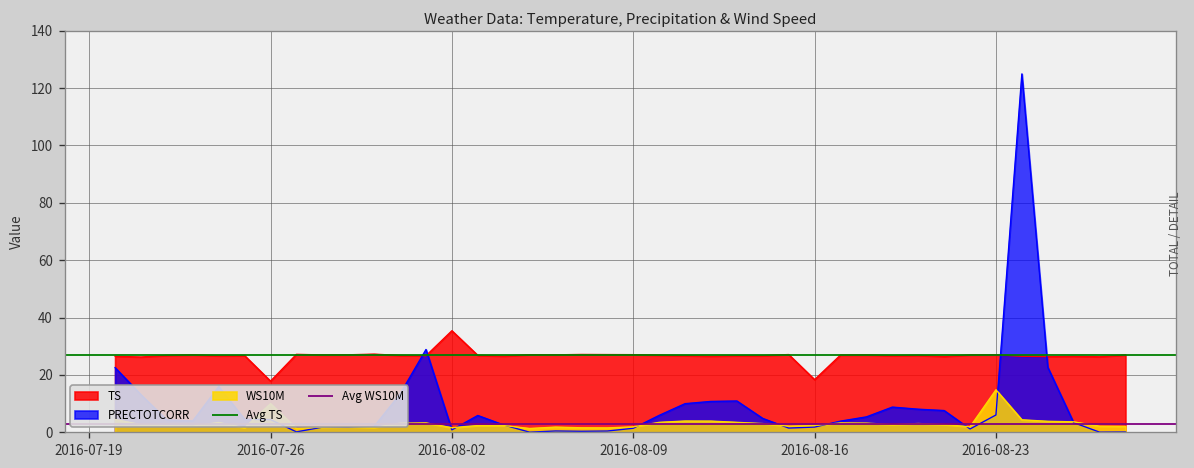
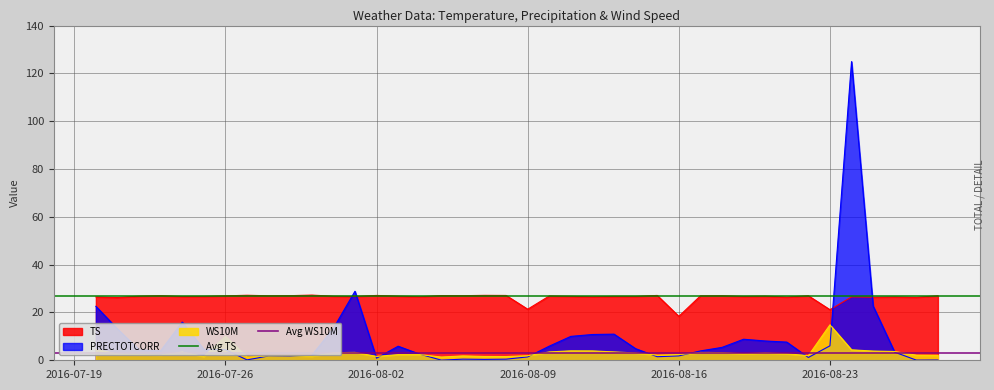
  {
    "TS": {
-     "2016-07-26": 18,
-     "2016-08-02": 35,
-     "2016-08-09": 27,
+     "2016-07-26": 27,
+     "2016-08-02": 27,
+     "2016-08-09": 21,
      "2016-08-16": 18,
-     "2016-08-23": 27
+     "2016-08-23": 21
    },
    "PRECTOTCORR": {
      "2016-08-23": 6
    },
    "WS10M": {
      "2016-08-23": 15
    }
  }
